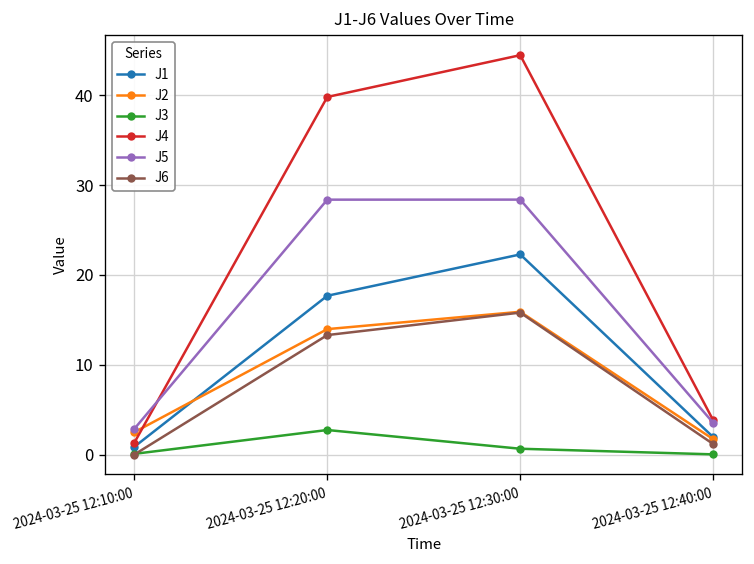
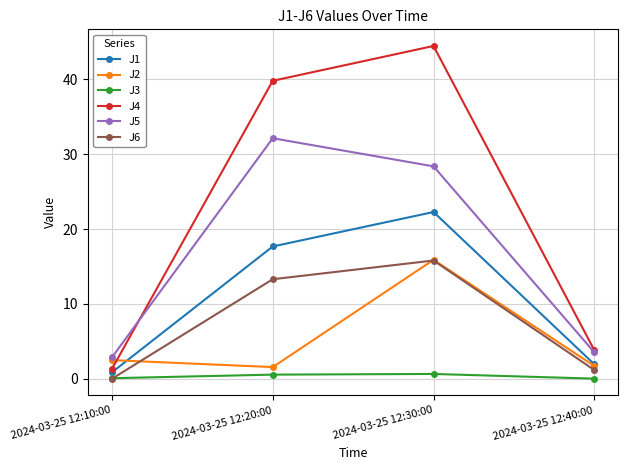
  {
    "J1": {
      "2024-03-25 12:10:00": 1,
      "2024-03-25 12:20:00": 18,
      "2024-03-25 12:30:00": 22
    },
    "J2": {
      "2024-03-25 12:10:00": 2,
-     "2024-03-25 12:20:00": 14
+     "2024-03-25 12:20:00": 2
    },
    "J3": {
-     "2024-03-25 12:20:00": 3,
+     "2024-03-25 12:20:00": 1,
      "2024-03-25 12:30:00": 1,
      "2024-03-25 12:40:00": 0
    },
    "J4": {
      "2024-03-25 12:10:00": 1,
      "2024-03-25 12:20:00": 40,
      "2024-03-25 12:30:00": 44
    },
    "J5": {
      "2024-03-25 12:10:00": 3,
-     "2024-03-25 12:20:00": 28,
+     "2024-03-25 12:20:00": 32,
      "2024-03-25 12:30:00": 28
    },
    "J6": {
      "2024-03-25 12:20:00": 13,
      "2024-03-25 12:40:00": 1
    }
  }
